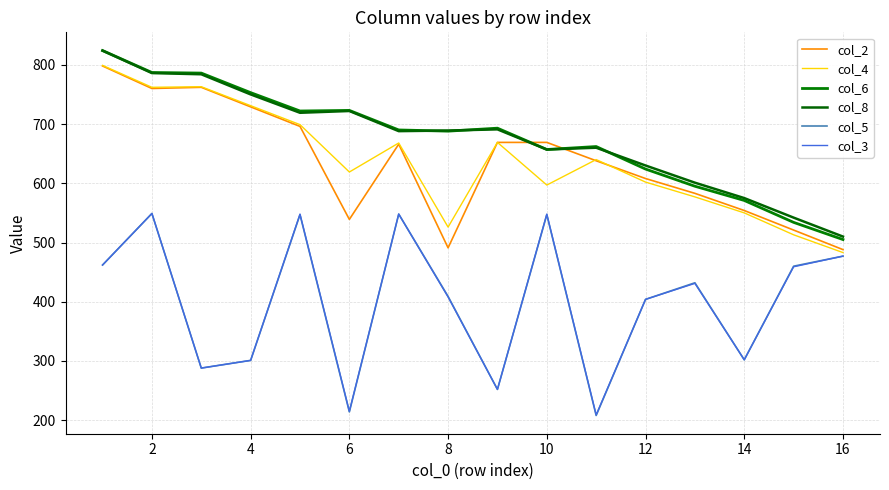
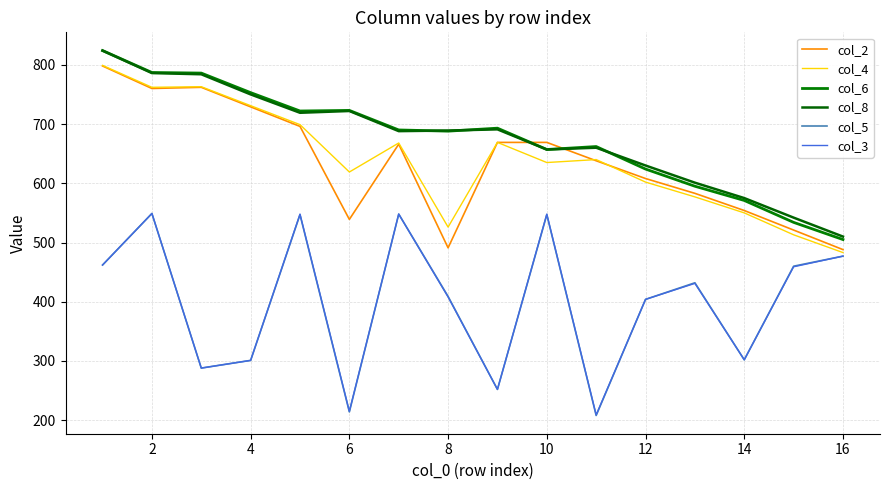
  {
    "col_2": {
      "6": 540,
      "8": 490,
      "10": 670,
      "12": 610,
      "16": 490
    },
    "col_4": {
      "6": 620,
      "8": 530,
-     "10": 600,
+     "10": 640,
      "12": 600,
      "16": 480
    }
  }
